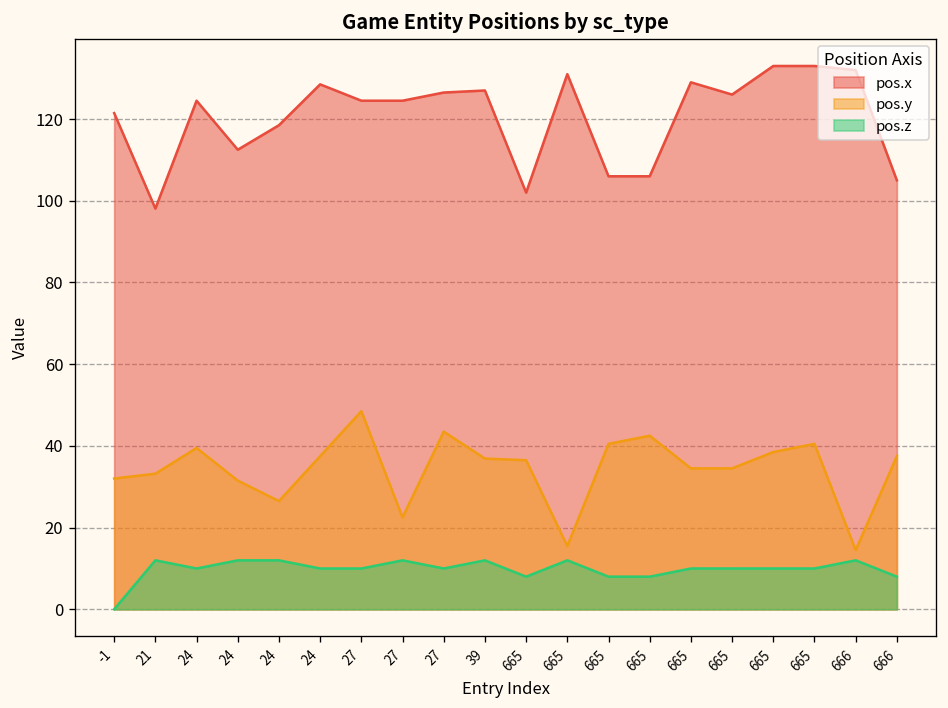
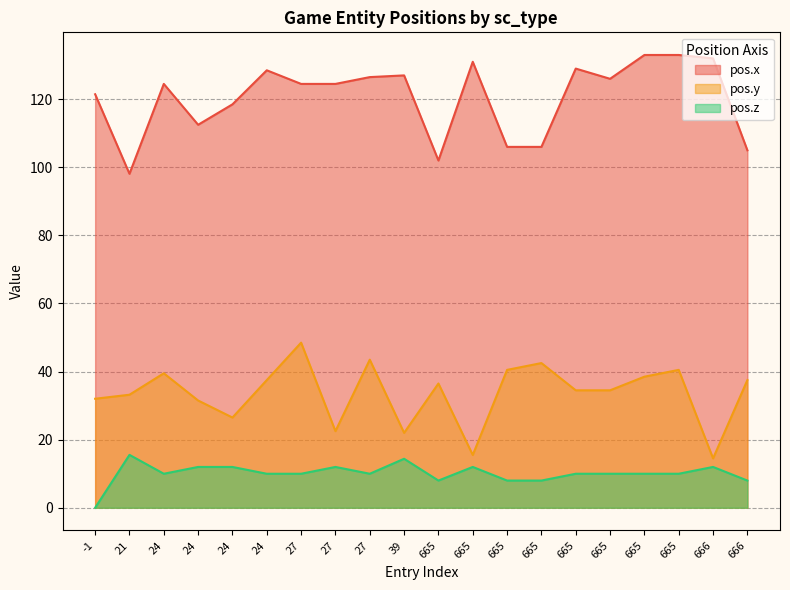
  {
    "pos.x": {
      "-1": 121,
      "21": 98,
      "39": 127
    },
    "pos.y": {
      "-1": 32,
      "21": 33,
-     "39": 37
+     "39": 22
    },
    "pos.z": {
      "-1": 0,
-     "21": 12,
-     "39": 12
+     "21": 16,
+     "39": 14
    }
  }
